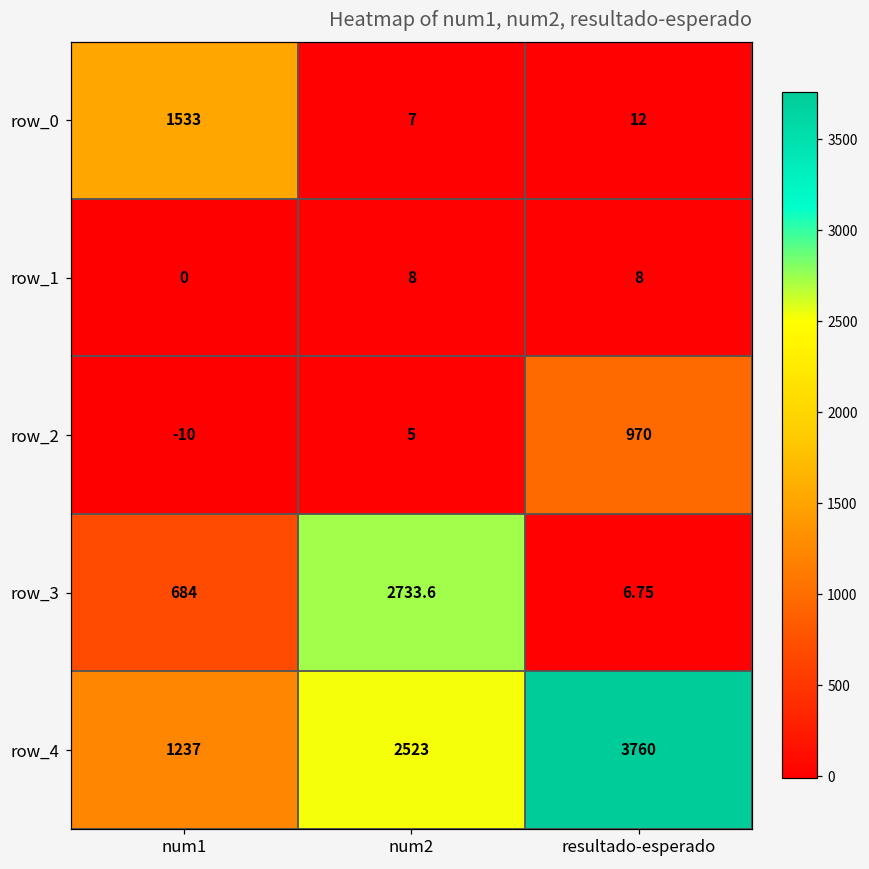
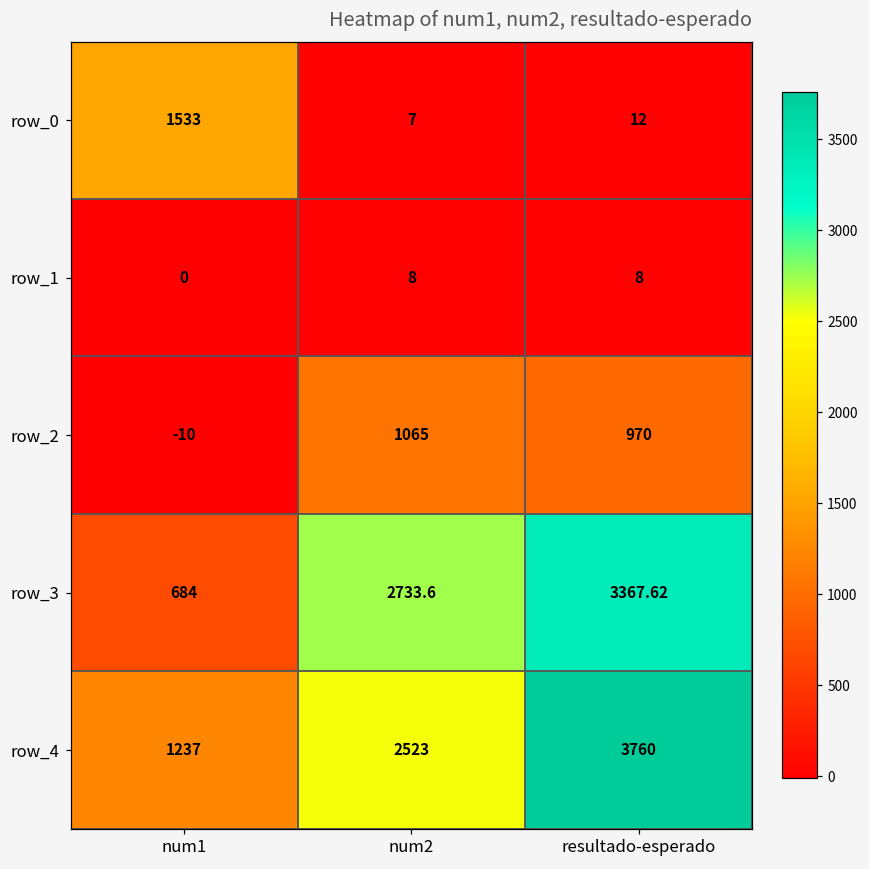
  {
    "row_0": {
      "num1": 1533,
      "num2": 7,
      "resultado-esperado": 12
    },
    "row_1": {
      "num1": 0,
      "num2": 8,
      "resultado-esperado": 8
    },
    "row_2": {
      "num1": -10,
-     "num2": 5,
+     "num2": 1065,
      "resultado-esperado": 970
    },
    "row_3": {
      "num1": 684,
      "num2": 2733.6,
-     "resultado-esperado": 6.75
+     "resultado-esperado": 3367.62
    },
    "row_4": {
      "num1": 1237,
      "num2": 2523,
      "resultado-esperado": 3760
    }
  }
